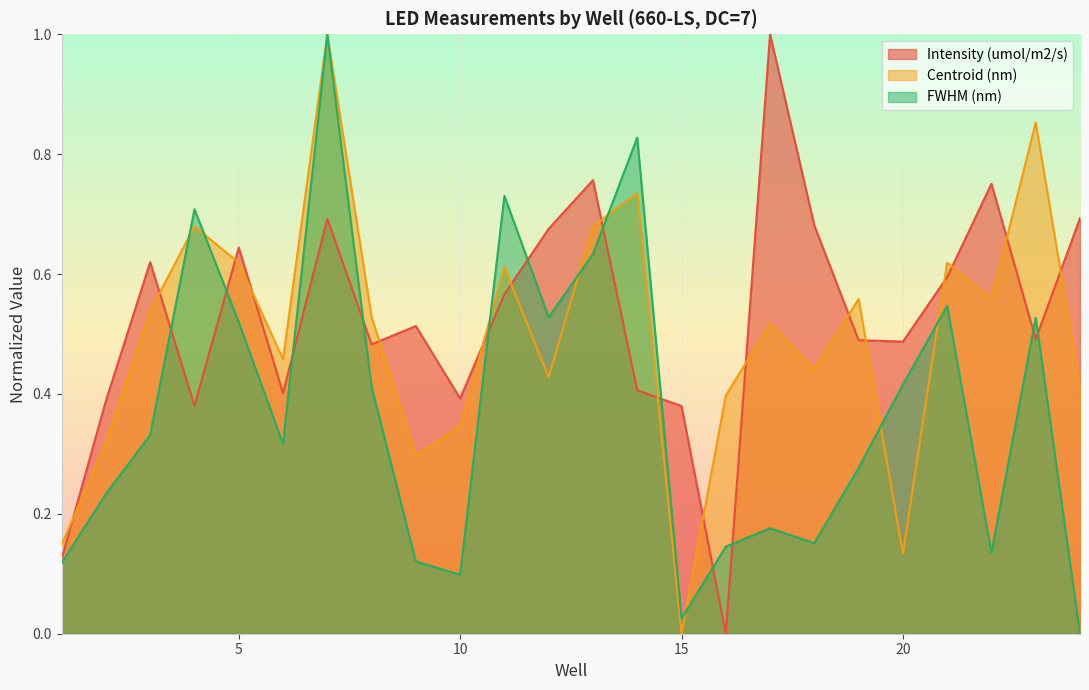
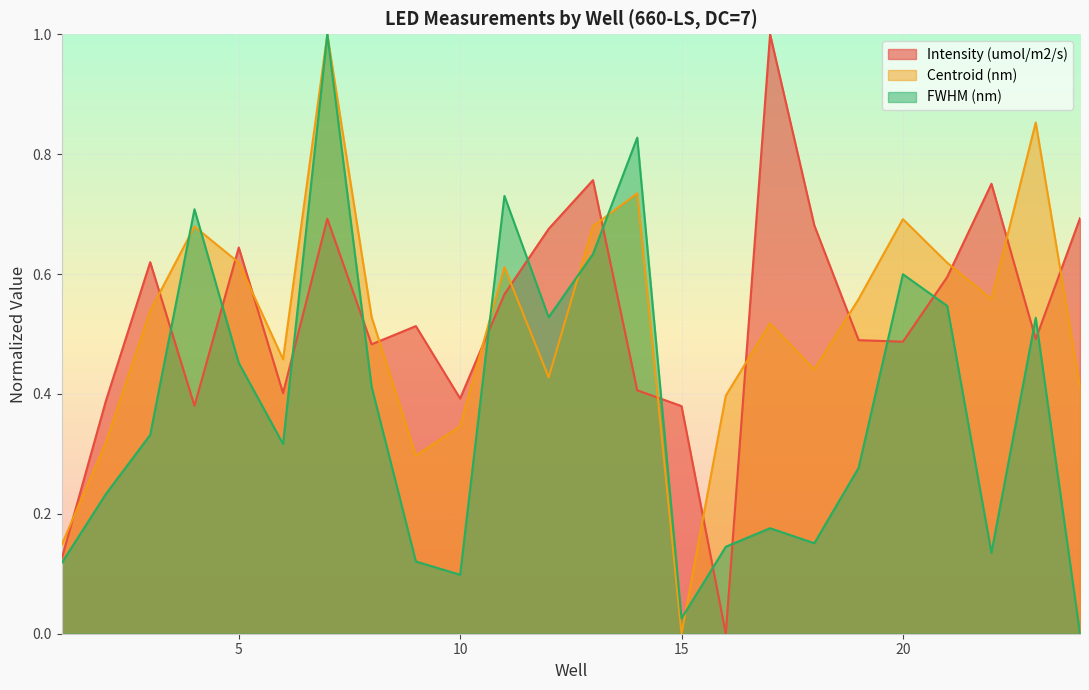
  {
    "Intensity (umol/m2/s)": {
      "5": 0.64,
      "10": 0.39,
      "15": 0.38,
      "20": 0.49
    },
    "Centroid (nm)": {
      "5": 0.62,
      "10": 0.35,
      "15": 0.00,
-     "20": 0.13
+     "20": 0.69
    },
    "FWHM (nm)": {
-     "5": 0.52,
+     "5": 0.45,
      "10": 0.10,
      "15": 0.03,
-     "20": 0.42
+     "20": 0.60
    }
  }
